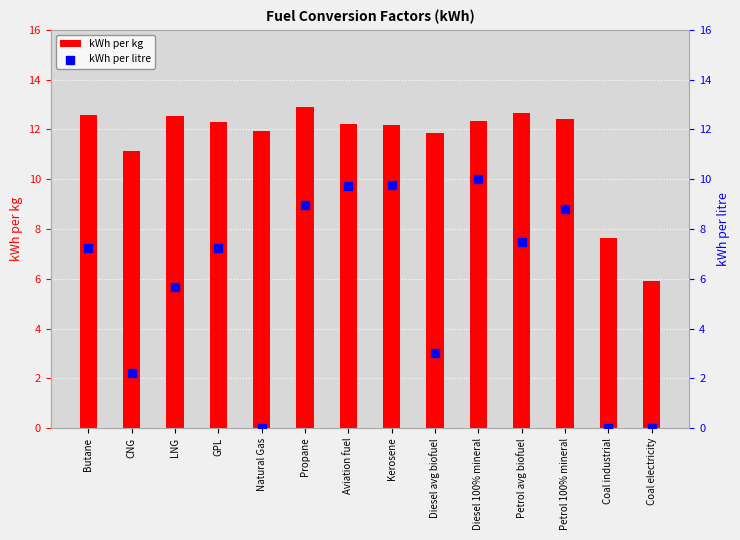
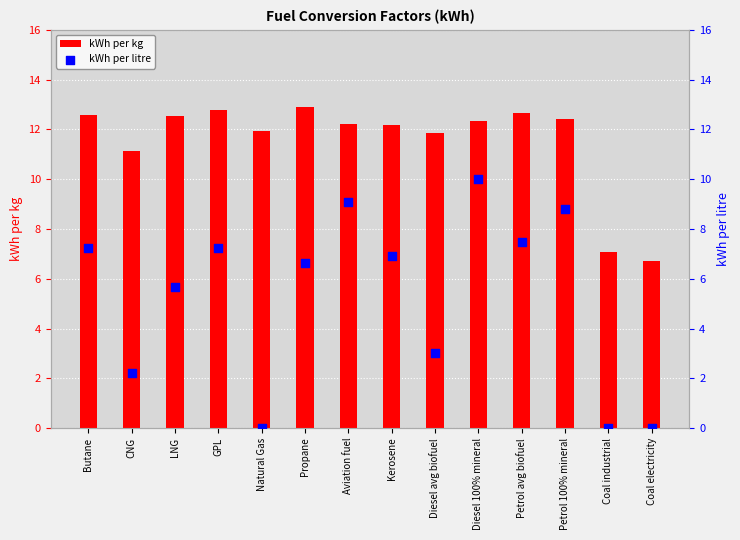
  {
    "kWh per kg": {
      "Butane": 12.6,
      "CNG": 11.1,
      "LNG": 12.6,
-     "GPL": 12.3,
+     "GPL": 12.8,
      "Natural Gas": 11.9,
      "Propane": 12.9,
      "Aviation fuel": 12.2,
      "Kerosene": 12.2,
      "Diesel avg biofuel": 11.8,
      "Diesel 100% mineral": 12.3,
      "Petrol avg biofuel": 12.6,
      "Petrol 100% mineral": 12.4,
-     "Coal industrial": 7.7,
-     "Coal electricity": 5.9
+     "Coal industrial": 7.1,
+     "Coal electricity": 6.7
    },
    "kWh per litre": {
-     "Propane": 9.0,
-     "Aviation fuel": 9.7,
-     "Kerosene": 9.8
+     "Propane": 6.6,
+     "Aviation fuel": 9.1,
+     "Kerosene": 6.9
    }
  }
